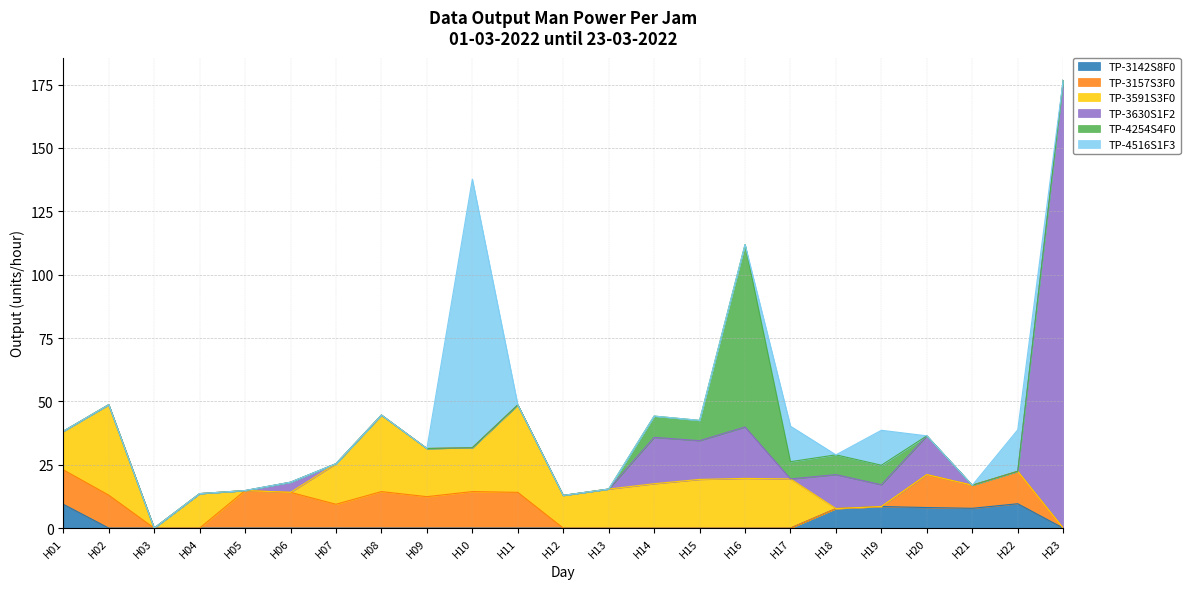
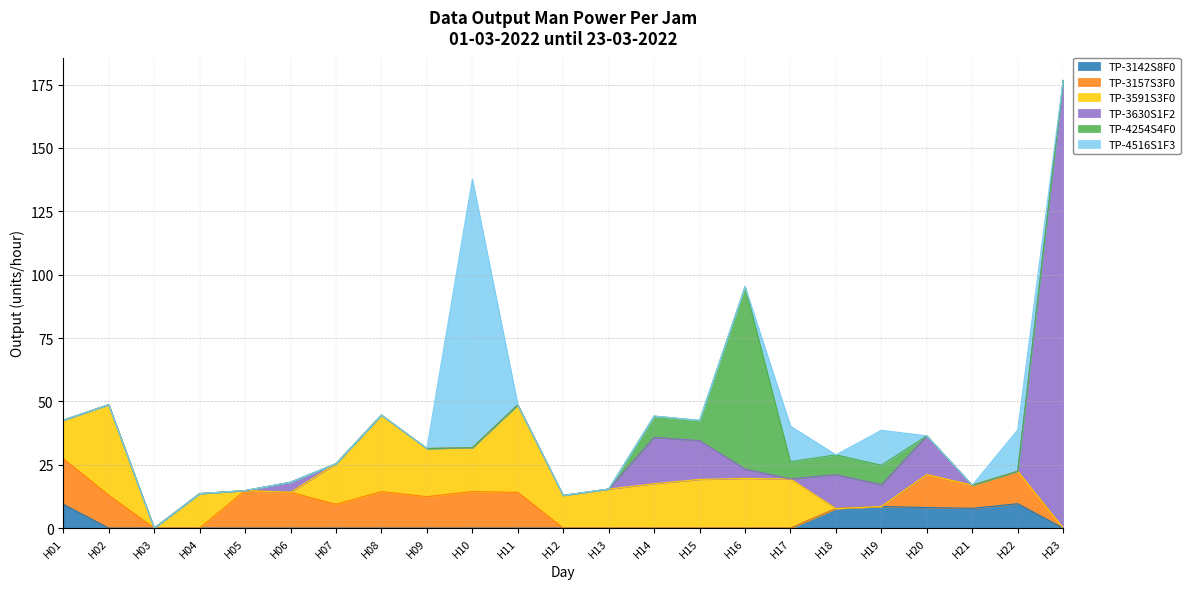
  {
    "TP-3142S8F0": {
      "H01": 9,
      "H02": 0,
      "H05": 0,
      "H06": 0,
      "H07": 0,
      "H08": 0,
      "H09": 0,
      "H10": 0,
      "H11": 0,
      "H20": 8,
      "H21": 8,
      "H22": 10
    },
    "TP-3157S3F0": {
-     "H01": 14,
+     "H01": 18,
      "H02": 13,
      "H07": 9,
      "H08": 14,
      "H09": 12,
      "H10": 14,
      "H11": 14
    },
    "TP-3591S3F0": {
      "H14": 18,
      "H15": 19,
      "H16": 20
    },
    "TP-3630S1F2": {
      "H14": 18,
      "H15": 15,
-     "H16": 20,
+     "H16": 4,
      "H18": 13,
      "H19": 9
    },
    "TP-4254S4F0": {
      "H17": 7,
      "H19": 8
    },
    "TP-4516S1F3": {
      "H10": 106,
      "H17": 14,
      "H19": 14,
      "H22": 16
    }
  }
